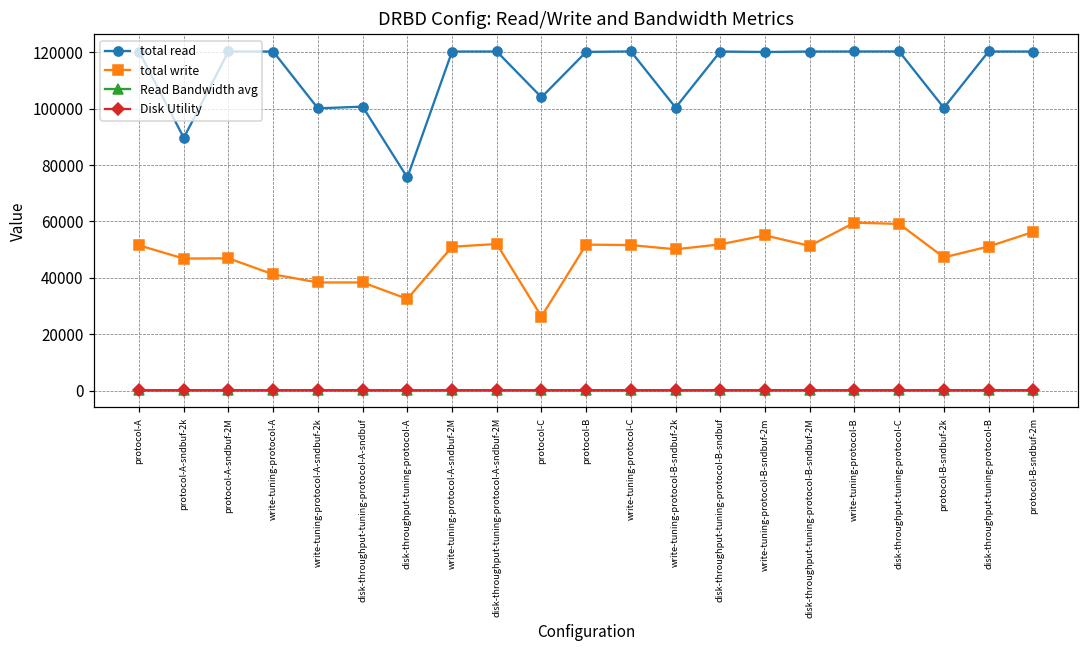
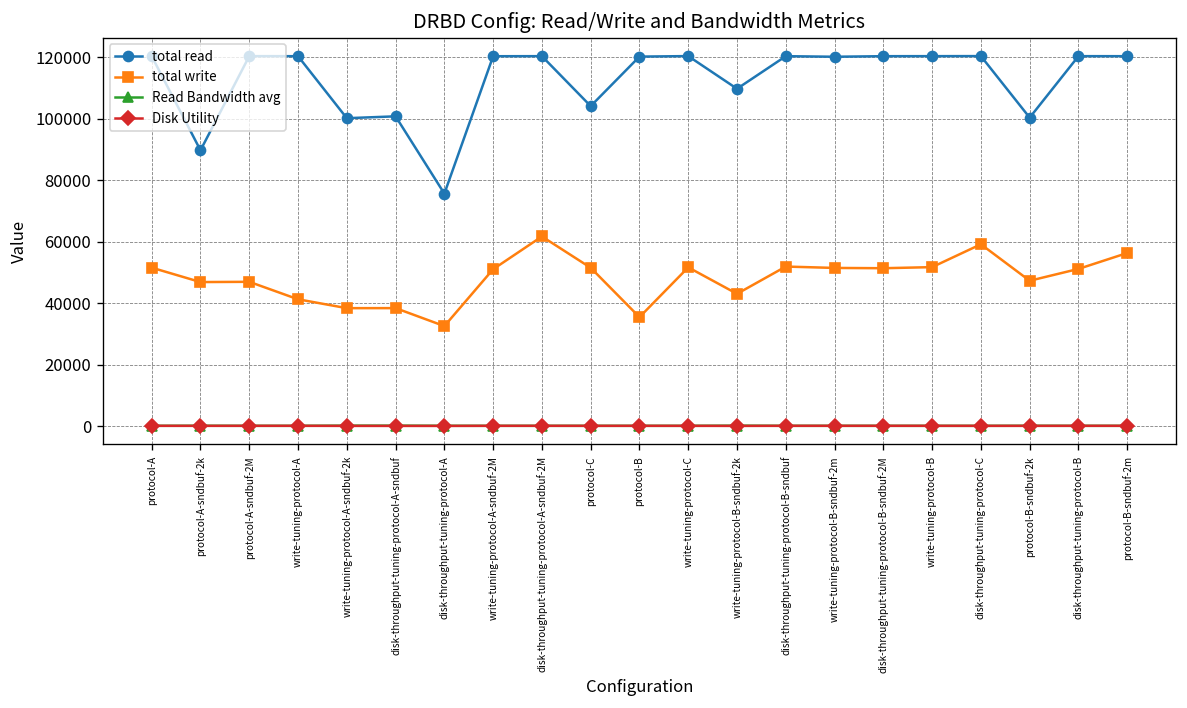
  {
    "total read": {
      "protocol-A": 120000,
      "protocol-A-sndbuf-2k": 90000,
      "protocol-A-sndbuf-2M": 120000,
      "write-tuning-protocol-A": 120000,
      "write-tuning-protocol-A-sndbuf-2k": 100000,
      "disk-throughput-tuning-protocol-A-sndbuf": 101000,
      "disk-throughput-tuning-protocol-A": 76000,
      "write-tuning-protocol-A-sndbuf-2M": 120000,
      "disk-throughput-tuning-protocol-A-sndbuf-2M": 120000,
      "protocol-C": 104000,
      "protocol-B": 120000,
      "write-tuning-protocol-C": 120000,
-     "write-tuning-protocol-B-sndbuf-2k": 100000,
+     "write-tuning-protocol-B-sndbuf-2k": 110000,
      "disk-throughput-tuning-protocol-B-sndbuf": 120000,
      "write-tuning-protocol-B-sndbuf-2m": 120000,
      "disk-throughput-tuning-protocol-B-sndbuf-2M": 120000,
      "write-tuning-protocol-B": 120000,
      "disk-throughput-tuning-protocol-C": 120000,
      "protocol-B-sndbuf-2k": 100000,
      "disk-throughput-tuning-protocol-B": 120000,
      "protocol-B-sndbuf-2m": 120000
    },
    "total write": {
      "protocol-A-sndbuf-2k": 47000,
      "protocol-A-sndbuf-2M": 47000,
      "write-tuning-protocol-A": 41000,
      "write-tuning-protocol-A-sndbuf-2k": 38000,
      "disk-throughput-tuning-protocol-A-sndbuf": 38000,
      "disk-throughput-tuning-protocol-A": 33000,
      "write-tuning-protocol-A-sndbuf-2M": 51000,
-     "disk-throughput-tuning-protocol-A-sndbuf-2M": 52000,
-     "protocol-C": 26000,
-     "protocol-B": 52000,
+     "disk-throughput-tuning-protocol-A-sndbuf-2M": 62000,
+     "protocol-C": 51000,
+     "protocol-B": 35000,
      "write-tuning-protocol-C": 52000,
-     "write-tuning-protocol-B-sndbuf-2k": 50000,
+     "write-tuning-protocol-B-sndbuf-2k": 43000,
      "disk-throughput-tuning-protocol-B-sndbuf": 52000,
-     "write-tuning-protocol-B-sndbuf-2m": 55000,
+     "write-tuning-protocol-B-sndbuf-2m": 51000,
      "disk-throughput-tuning-protocol-B-sndbuf-2M": 51000,
-     "write-tuning-protocol-B": 60000,
+     "write-tuning-protocol-B": 52000,
      "disk-throughput-tuning-protocol-C": 59000,
      "protocol-B-sndbuf-2k": 47000,
      "disk-throughput-tuning-protocol-B": 51000,
      "protocol-B-sndbuf-2m": 56000
    },
    "Disk Utility": {
      "protocol-A": 0,
      "protocol-A-sndbuf-2k": 0,
      "protocol-A-sndbuf-2M": 0,
      "write-tuning-protocol-A": 0,
      "write-tuning-protocol-A-sndbuf-2k": 0,
      "disk-throughput-tuning-protocol-A-sndbuf": 0,
      "disk-throughput-tuning-protocol-A": 0,
      "write-tuning-protocol-A-sndbuf-2M": 0,
      "disk-throughput-tuning-protocol-A-sndbuf-2M": 0,
      "protocol-C": 0,
      "protocol-B": 0,
      "write-tuning-protocol-C": 0,
      "write-tuning-protocol-B-sndbuf-2k": 0,
      "disk-throughput-tuning-protocol-B-sndbuf": 0,
      "write-tuning-protocol-B-sndbuf-2m": 0,
      "disk-throughput-tuning-protocol-B-sndbuf-2M": 0,
      "write-tuning-protocol-B": 0,
      "disk-throughput-tuning-protocol-C": 0,
      "protocol-B-sndbuf-2k": 0,
      "disk-throughput-tuning-protocol-B": 0,
      "protocol-B-sndbuf-2m": 0
    }
  }
